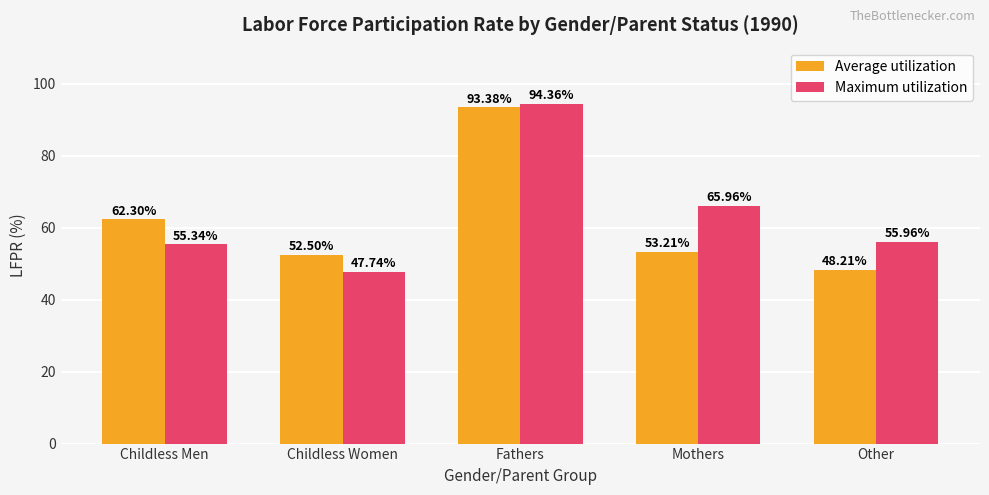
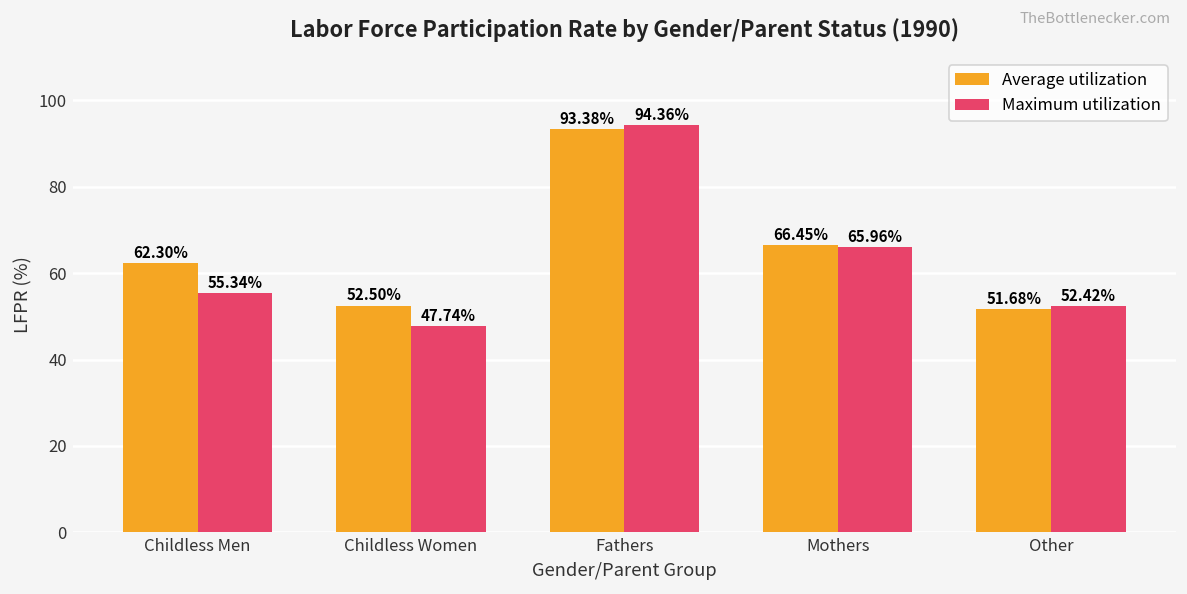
  {
    "Average utilization": {
      "Childless Men": "62.30%",
      "Childless Women": "52.50%",
      "Fathers": "93.38%",
-     "Mothers": "53.21%",
-     "Other": "48.21%"
+     "Mothers": "66.45%",
+     "Other": "51.68%"
    },
    "Maximum utilization": {
      "Childless Men": "55.34%",
      "Childless Women": "47.74%",
      "Fathers": "94.36%",
      "Mothers": "65.96%",
-     "Other": "55.96%"
+     "Other": "52.42%"
    }
  }
